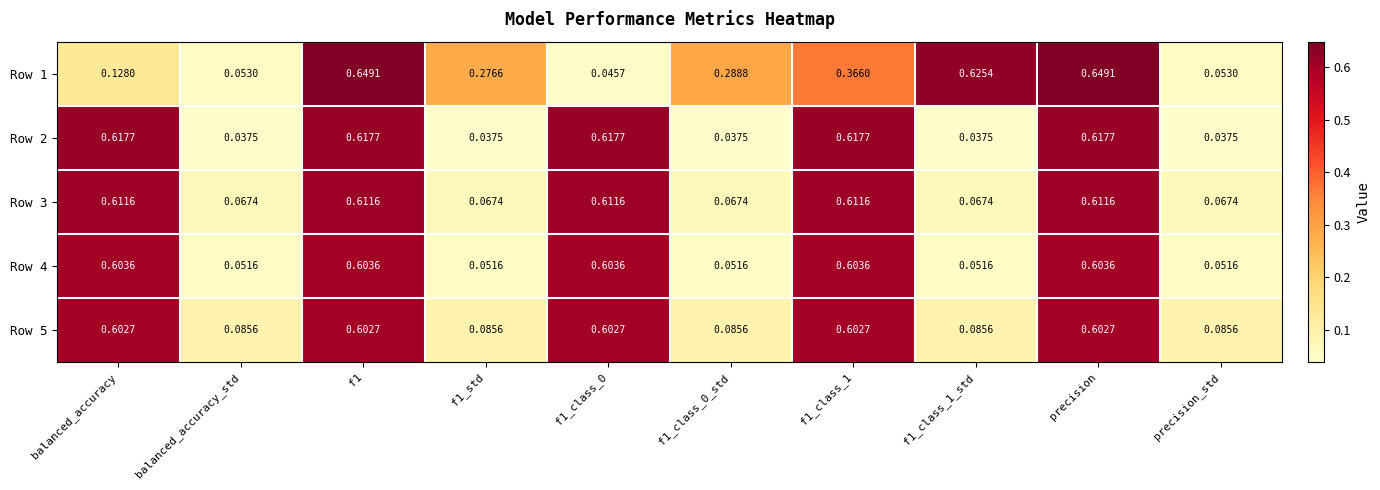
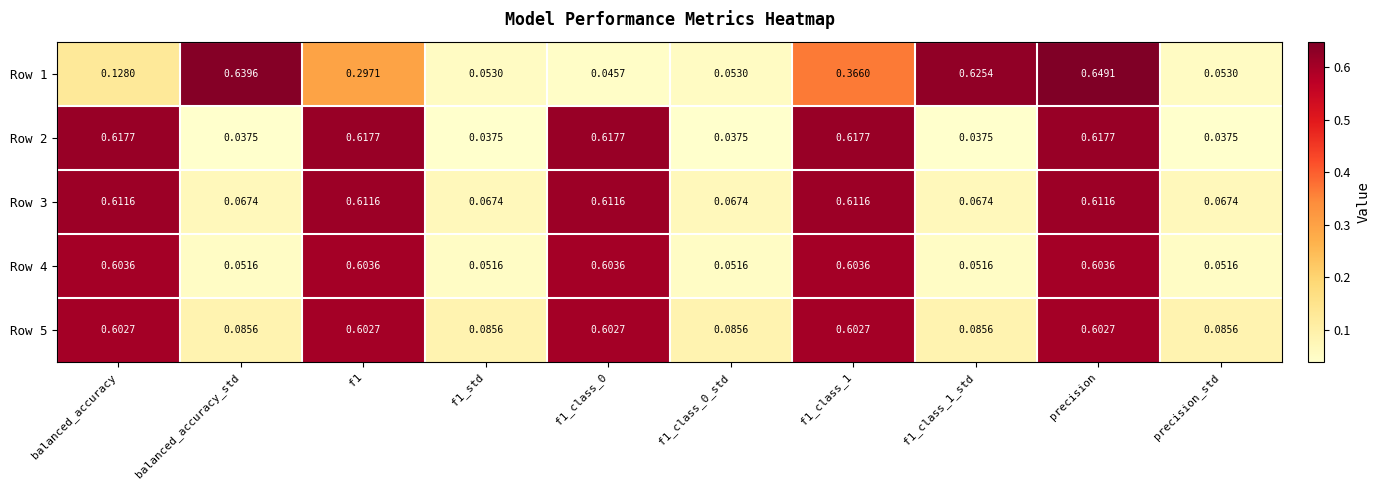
  {
    "Row 1": {
      "balanced_accuracy": 0.1280,
-     "balanced_accuracy_std": 0.0530,
-     "f1": 0.6491,
-     "f1_std": 0.2766,
+     "balanced_accuracy_std": 0.6396,
+     "f1": 0.2971,
+     "f1_std": 0.0530,
      "f1_class_0": 0.0457,
-     "f1_class_0_std": 0.2888,
+     "f1_class_0_std": 0.0530,
      "f1_class_1": 0.3660,
      "f1_class_1_std": 0.6254,
      "precision": 0.6491,
      "precision_std": 0.0530
    },
    "Row 2": {
      "balanced_accuracy": 0.6177,
      "balanced_accuracy_std": 0.0375,
      "f1": 0.6177,
      "f1_std": 0.0375,
      "f1_class_0": 0.6177,
      "f1_class_0_std": 0.0375,
      "f1_class_1": 0.6177,
      "f1_class_1_std": 0.0375,
      "precision": 0.6177,
      "precision_std": 0.0375
    },
    "Row 3": {
      "balanced_accuracy": 0.6116,
      "balanced_accuracy_std": 0.0674,
      "f1": 0.6116,
      "f1_std": 0.0674,
      "f1_class_0": 0.6116,
      "f1_class_0_std": 0.0674,
      "f1_class_1": 0.6116,
      "f1_class_1_std": 0.0674,
      "precision": 0.6116,
      "precision_std": 0.0674
    },
    "Row 4": {
      "balanced_accuracy": 0.6036,
      "balanced_accuracy_std": 0.0516,
      "f1": 0.6036,
      "f1_std": 0.0516,
      "f1_class_0": 0.6036,
      "f1_class_0_std": 0.0516,
      "f1_class_1": 0.6036,
      "f1_class_1_std": 0.0516,
      "precision": 0.6036,
      "precision_std": 0.0516
    },
    "Row 5": {
      "balanced_accuracy": 0.6027,
      "balanced_accuracy_std": 0.0856,
      "f1": 0.6027,
      "f1_std": 0.0856,
      "f1_class_0": 0.6027,
      "f1_class_0_std": 0.0856,
      "f1_class_1": 0.6027,
      "f1_class_1_std": 0.0856,
      "precision": 0.6027,
      "precision_std": 0.0856
    }
  }
